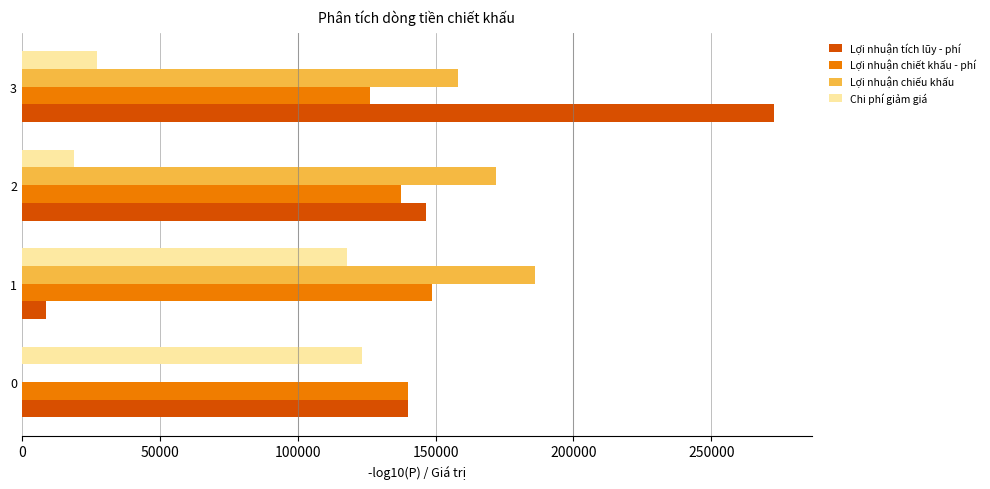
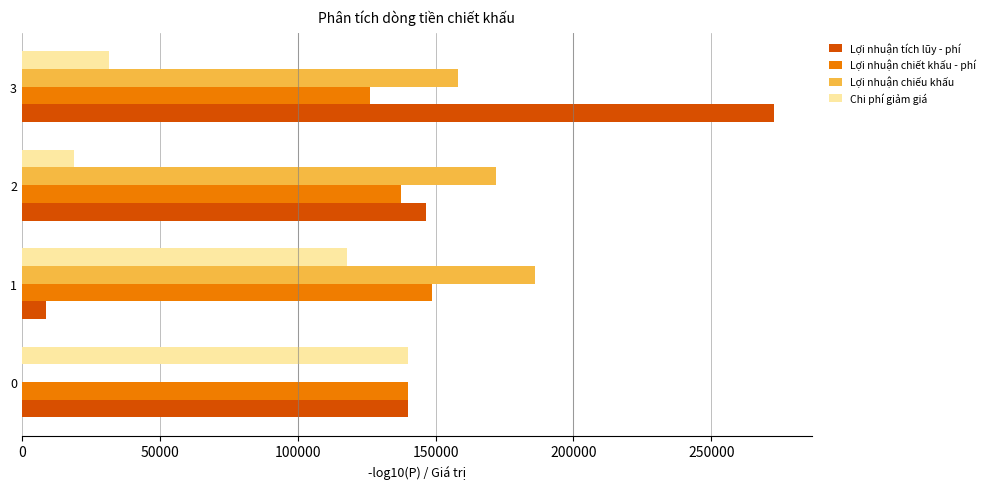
  {
    "Lợi nhuận chiếu khấu": {
      "3": 158000,
      "2": 172000,
      "1": 186000,
      "0": 0
    },
    "Chi phí giảm giá": {
-     "3": 27000,
+     "3": 32000,
      "2": 19000,
      "1": 118000,
-     "0": 123000
+     "0": 140000
    }
  }
